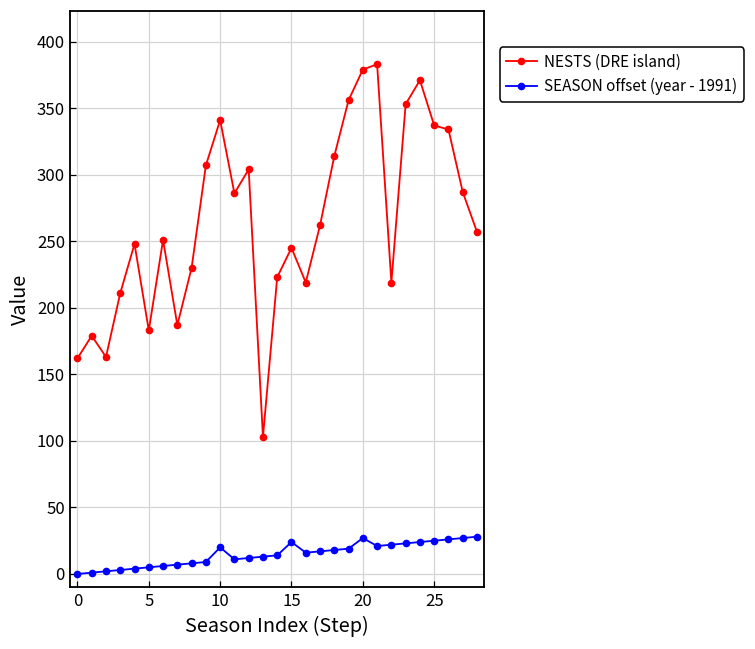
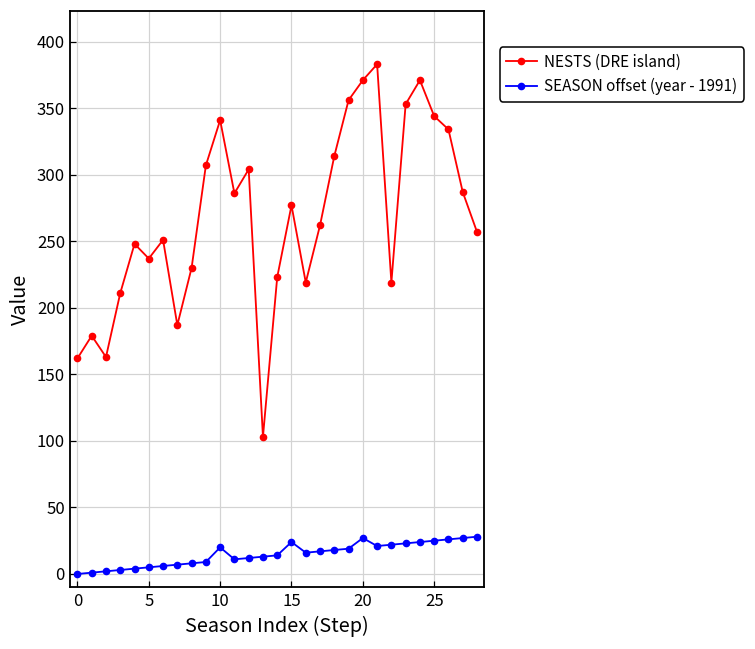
  {
    "NESTS (DRE island)": {
      "0": 162,
-     "5": 183,
+     "5": 237,
      "10": 341,
-     "15": 245,
-     "20": 379,
-     "25": 337
+     "15": 277,
+     "20": 371,
+     "25": 344
    },
    "SEASON offset (year - 1991)": {
      "0": 0,
      "5": 5,
      "10": 20,
      "15": 24,
      "20": 27,
      "25": 25
    }
  }
